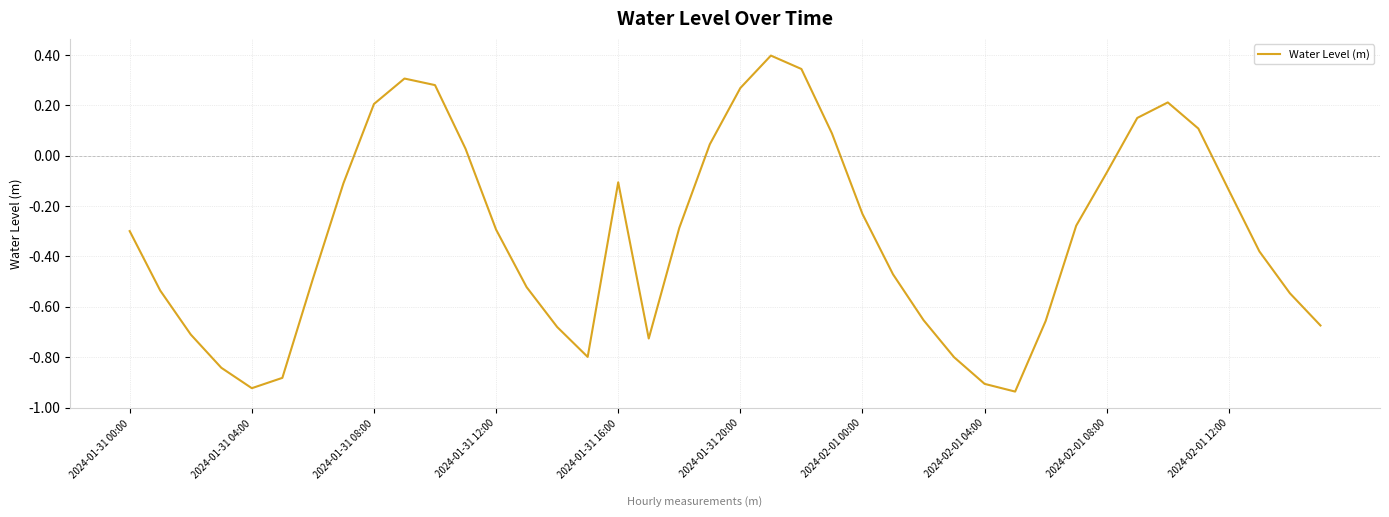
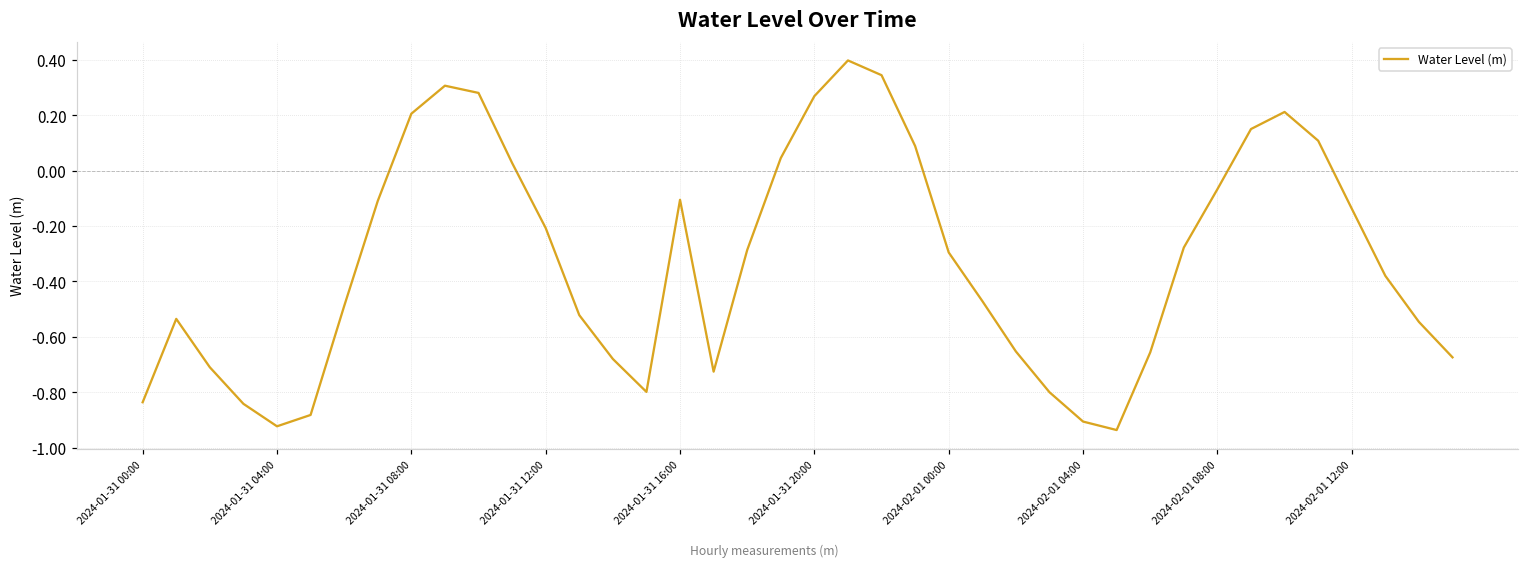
  {
-   "2024-01-31 00:00": -0.30,
+   "2024-01-31 00:00": -0.84,
    "2024-01-31 04:00": -0.92,
    "2024-01-31 08:00": 0.21,
-   "2024-01-31 12:00": -0.29,
+   "2024-01-31 12:00": -0.21,
    "2024-01-31 16:00": -0.11,
    "2024-01-31 20:00": 0.27,
-   "2024-02-01 00:00": -0.23,
+   "2024-02-01 00:00": -0.30,
    "2024-02-01 04:00": -0.91,
    "2024-02-01 08:00": -0.07,
    "2024-02-01 12:00": -0.14
  }
